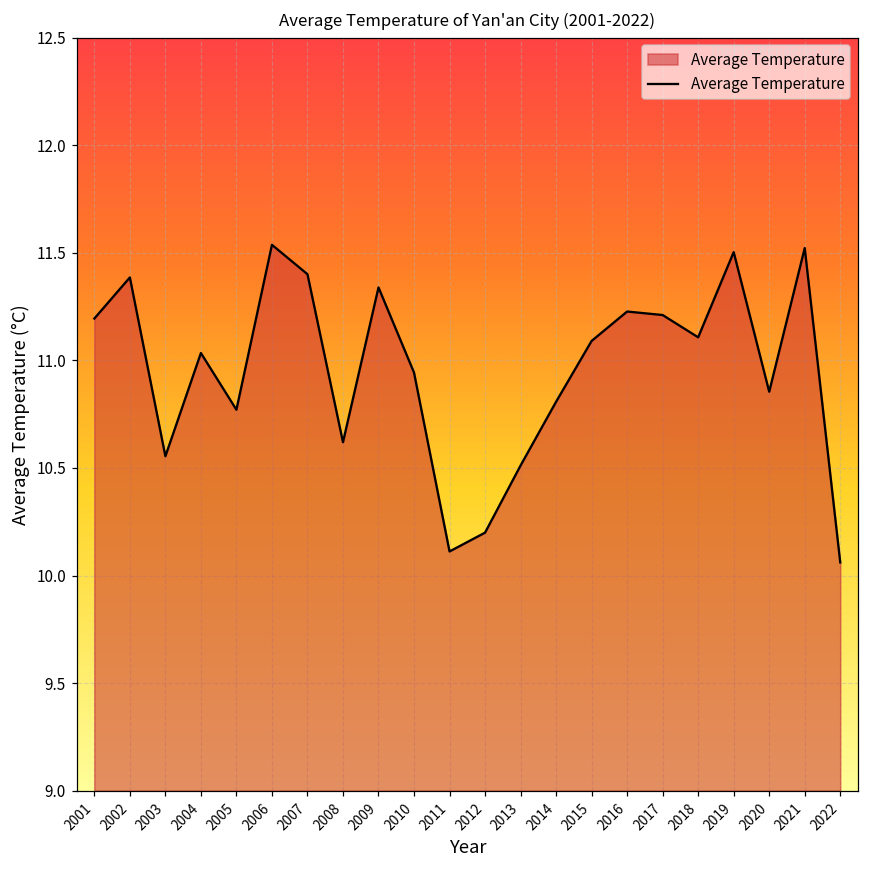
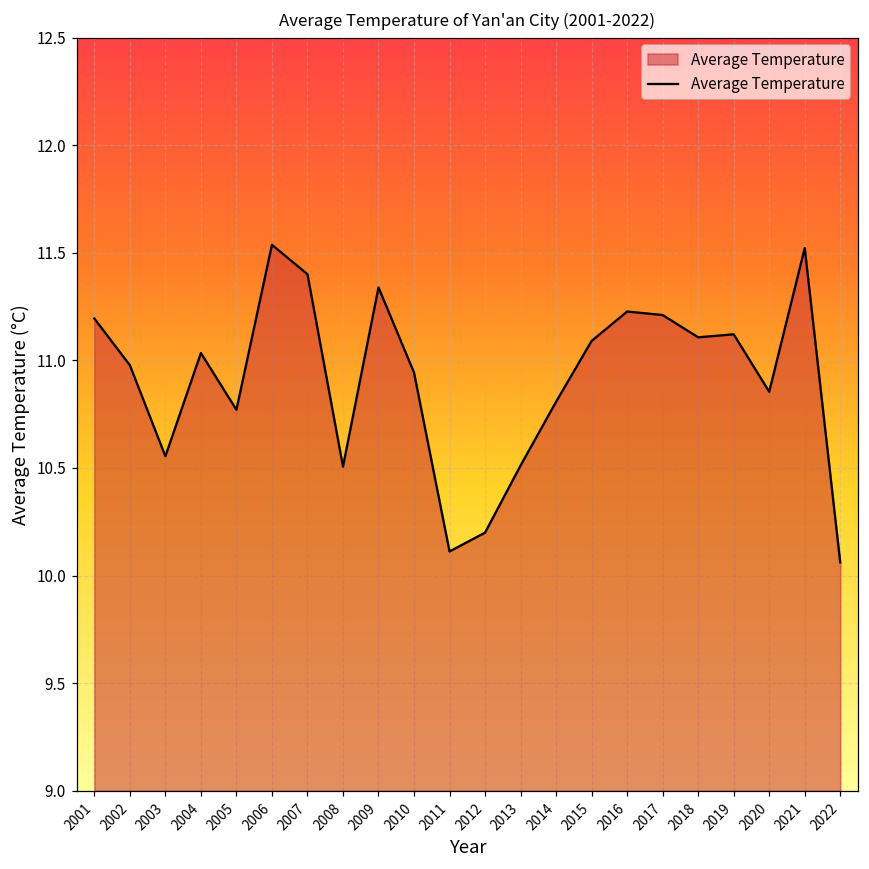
  {
    "2001": 11.19,
-   "2002": 11.39,
+   "2002": 10.98,
    "2003": 10.55,
    "2004": 11.03,
    "2005": 10.77,
    "2006": 11.54,
    "2007": 11.40,
-   "2008": 10.62,
+   "2008": 10.51,
    "2009": 11.34,
    "2010": 10.94,
    "2011": 10.11,
    "2012": 10.20,
    "2013": 10.51,
    "2014": 10.81,
    "2015": 11.09,
    "2016": 11.23,
    "2017": 11.21,
    "2018": 11.11,
-   "2019": 11.50,
+   "2019": 11.12,
    "2020": 10.85,
    "2021": 11.52,
    "2022": 10.06
  }
